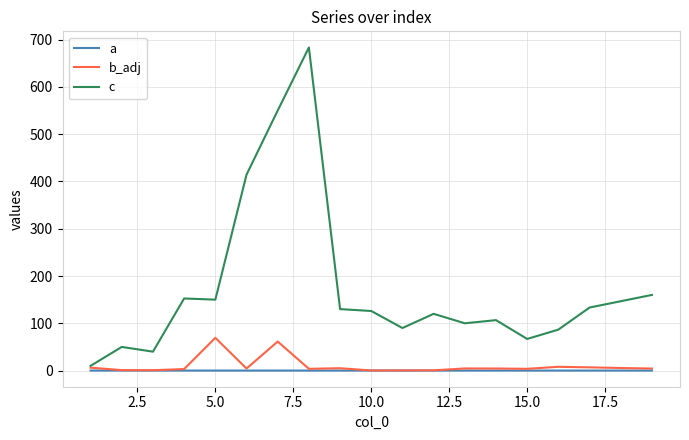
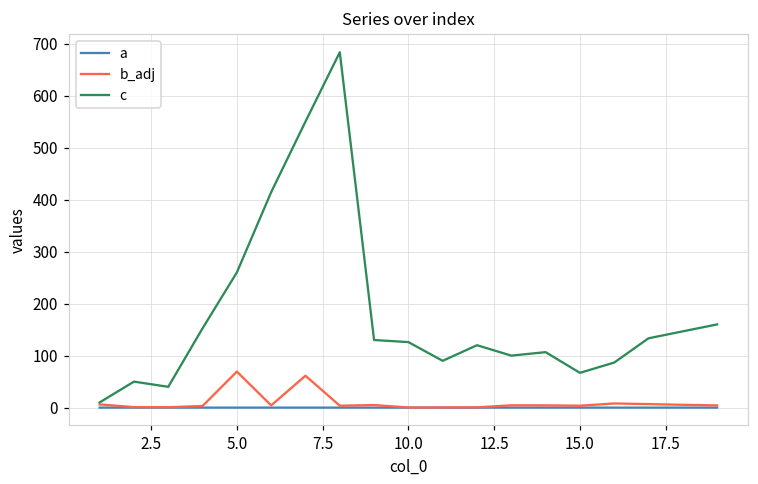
  {
    "a": {
      "5.0": 0
    },
    "b_adj": {
      "5.0": 70
    },
    "c": {
-     "5.0": 150,
+     "5.0": 260,
      "10.0": 130,
      "15.0": 70
    }
  }
